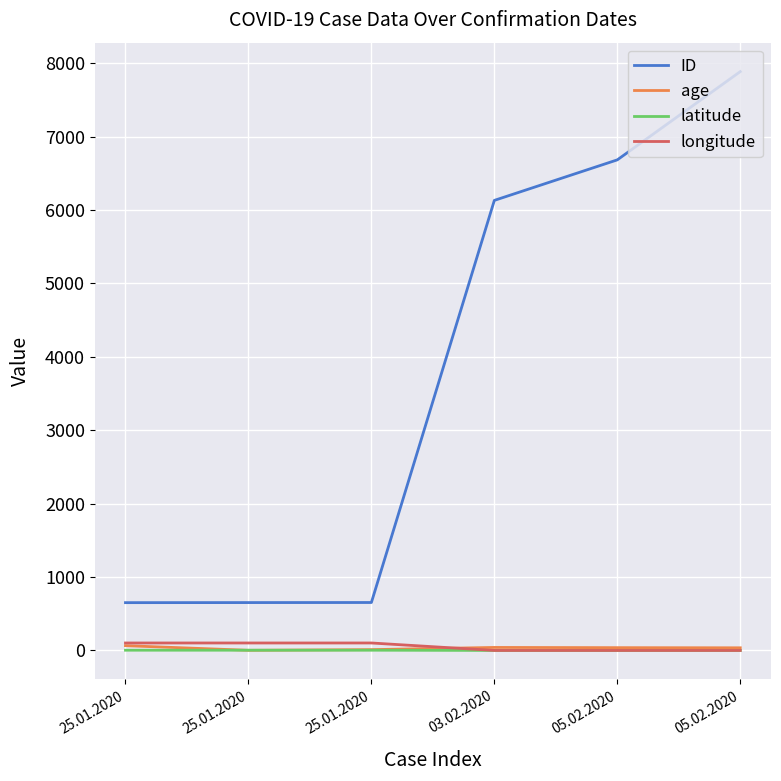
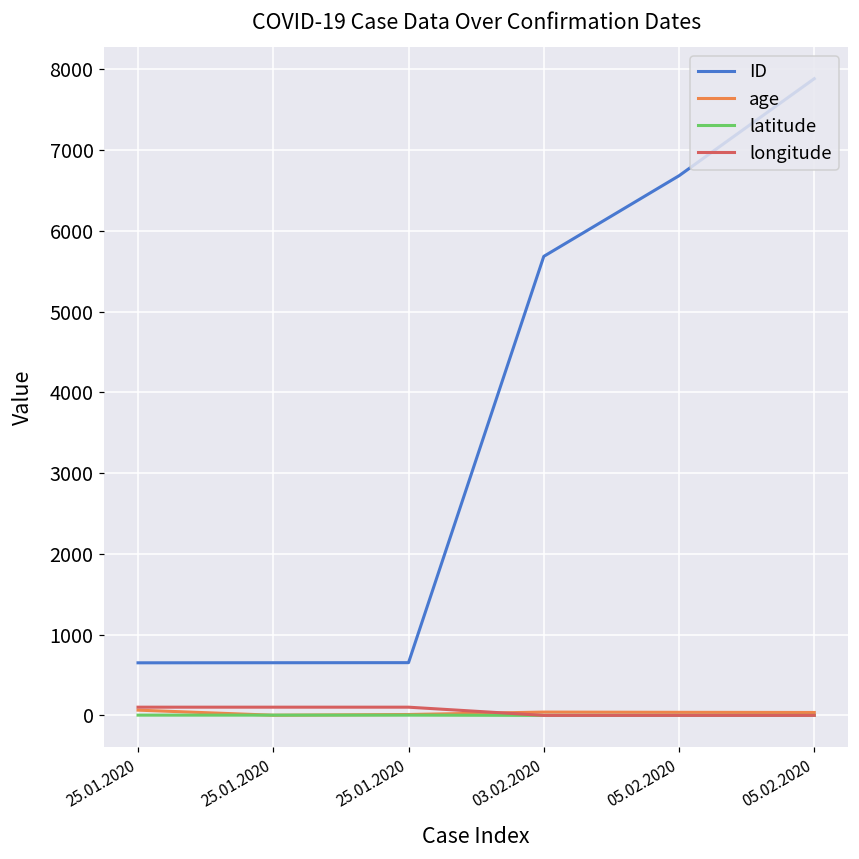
  {
    "ID": {
-     "03.02.2020": 6100
+     "03.02.2020": 5700
    }
  }
